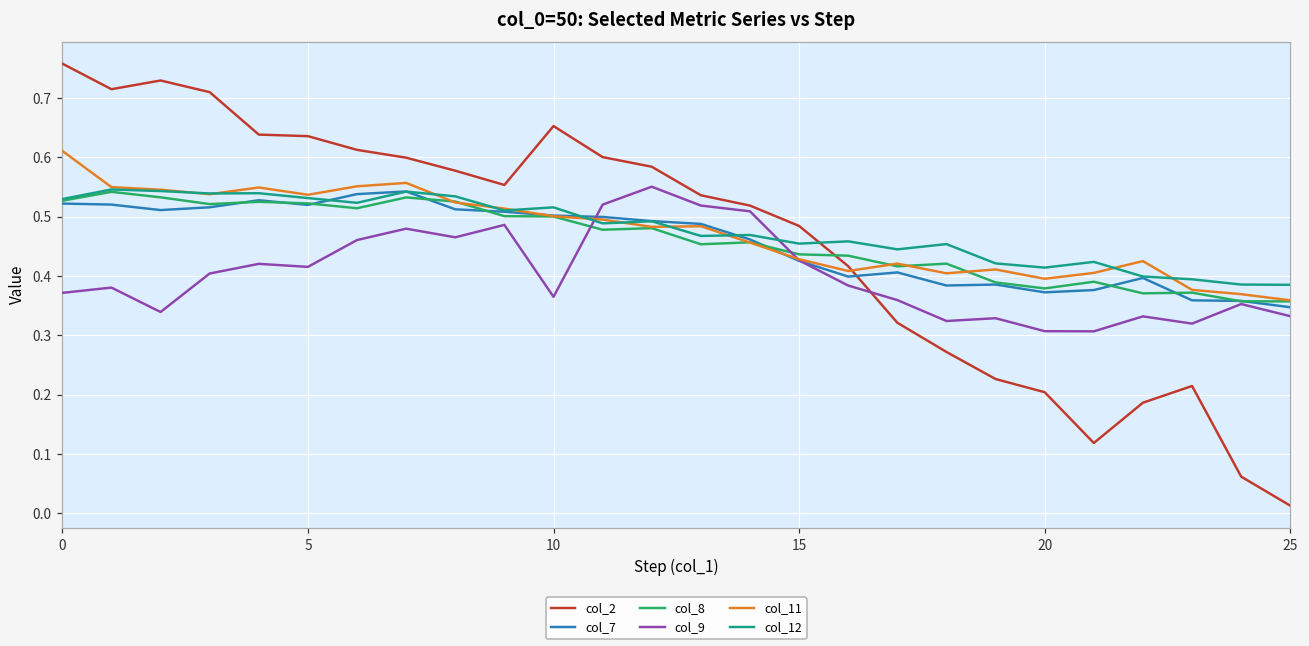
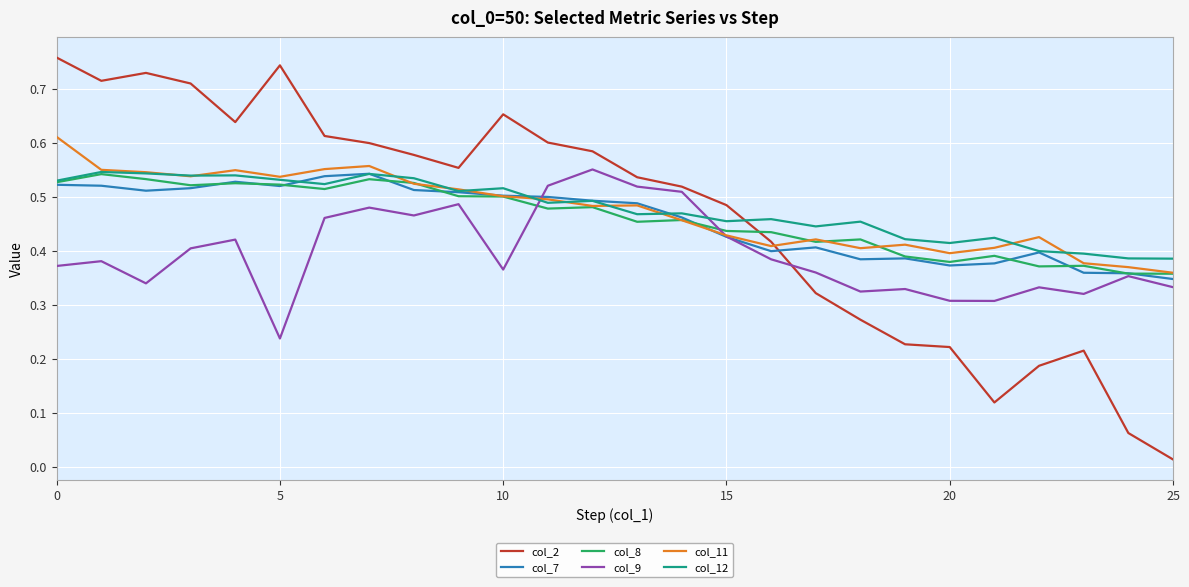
  {
    "col_2": {
      "0": 0.76,
-     "5": 0.64,
+     "5": 0.74,
      "10": 0.65,
      "15": 0.48,
-     "20": 0.20,
+     "20": 0.22,
      "25": 0.01
    },
    "col_7": {
      "0": 0.52,
      "20": 0.37,
      "25": 0.35
    },
    "col_9": {
      "0": 0.37,
-     "5": 0.42,
+     "5": 0.24,
      "10": 0.37,
      "20": 0.31,
      "25": 0.33
    },
    "col_11": {
      "0": 0.61,
      "5": 0.54,
      "20": 0.40
    }
  }
